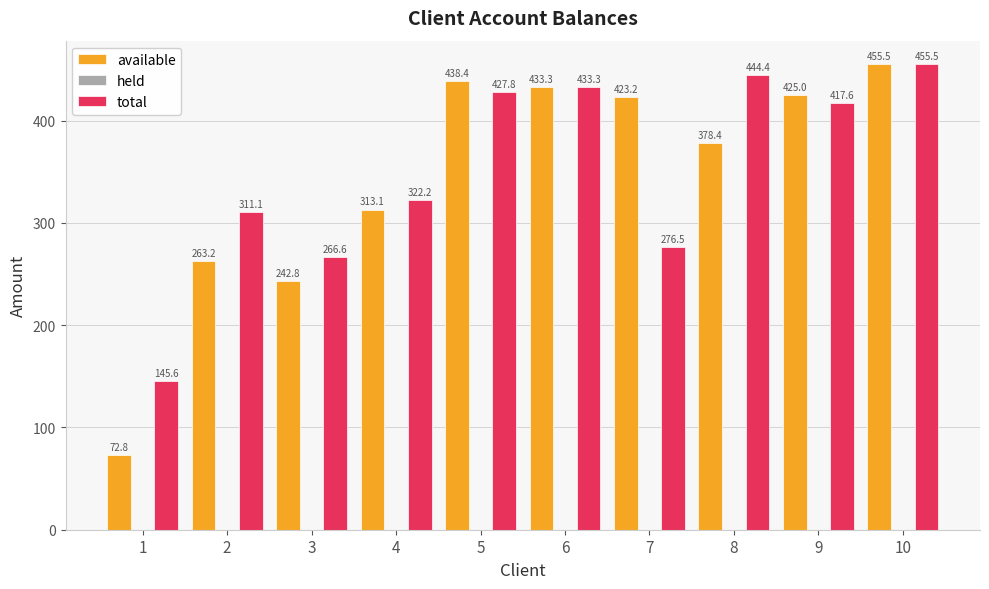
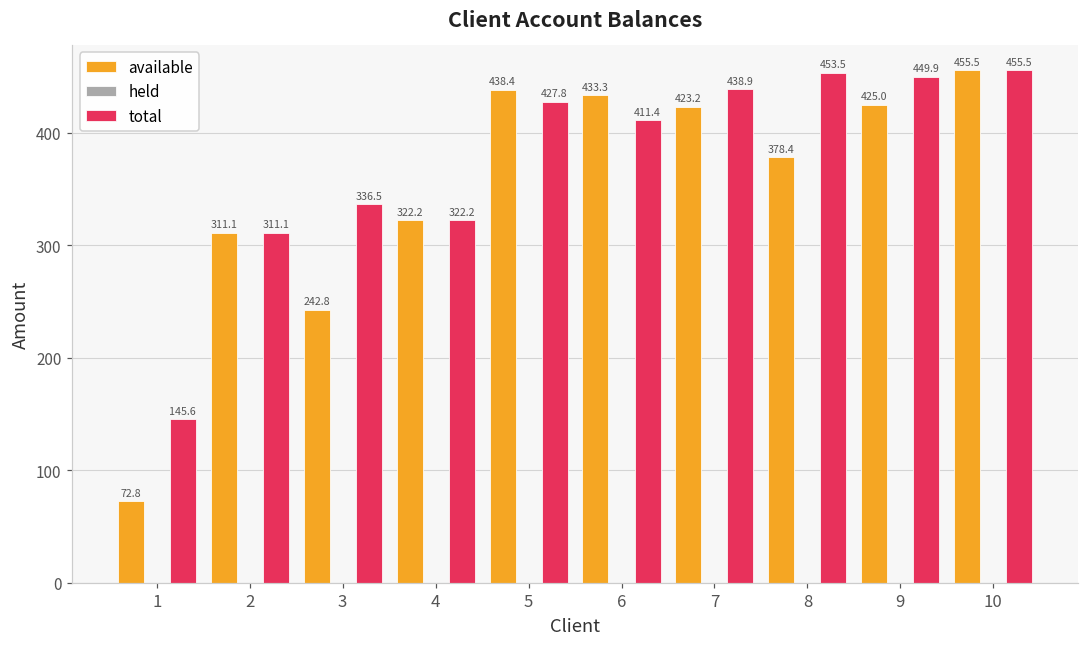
  {
    "available": {
      "1": 72.8,
-     "2": 263.2,
+     "2": 311.1,
      "3": 242.8,
-     "4": 313.1,
+     "4": 322.2,
      "5": 438.4,
      "6": 433.3,
      "7": 423.2,
      "8": 378.4,
      "9": 425.0,
      "10": 455.5
    },
    "held": {
      "1": 0,
      "2": 0,
      "3": 0,
      "4": 0,
      "5": 0,
      "6": 0,
      "7": 0,
      "8": 0,
      "9": 0,
      "10": 0
    },
    "total": {
      "1": 145.6,
      "2": 311.1,
-     "3": 266.6,
+     "3": 336.5,
      "4": 322.2,
      "5": 427.8,
-     "6": 433.3,
-     "7": 276.5,
-     "8": 444.4,
-     "9": 417.6,
+     "6": 411.4,
+     "7": 438.9,
+     "8": 453.5,
+     "9": 449.9,
      "10": 455.5
    }
  }
